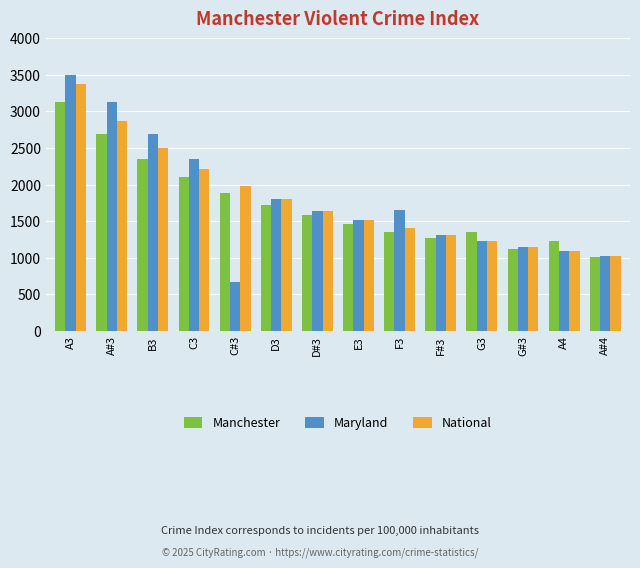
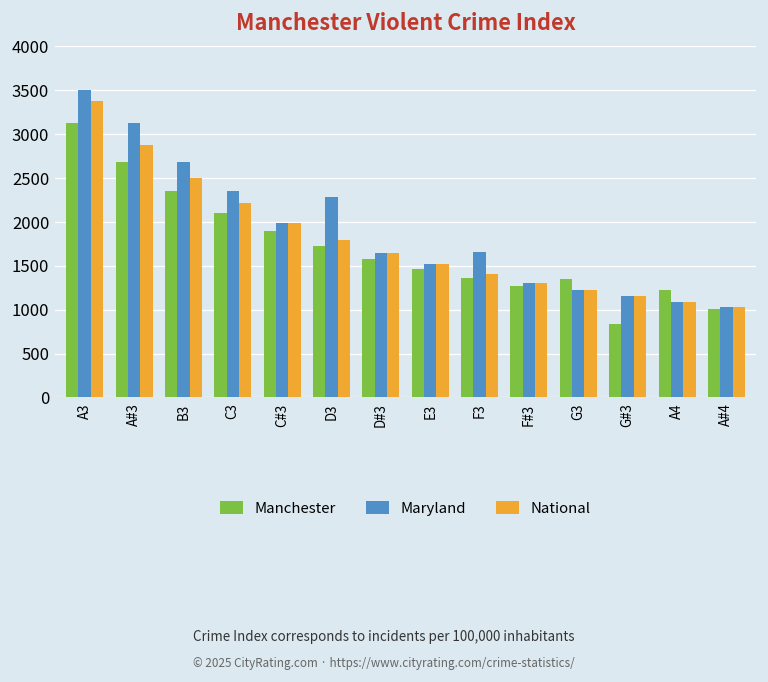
  {
    "Manchester": {
      "A3": 3100,
      "A#3": 2700,
      "B3": 2400,
      "C3": 2100,
      "C#3": 1900,
      "D3": 1700,
      "D#3": 1600,
      "E3": 1500,
      "F3": 1400,
      "F#3": 1300,
      "G3": 1300,
-     "G#3": 1100,
+     "G#3": 800,
      "A4": 1200,
      "A#4": 1000
    },
    "Maryland": {
      "A3": 3500,
      "A#3": 3100,
      "B3": 2700,
      "C3": 2400,
-     "C#3": 700,
-     "D3": 1800,
+     "C#3": 2000,
+     "D3": 2300,
      "D#3": 1600,
      "E3": 1500,
      "F3": 1700,
      "F#3": 1300,
      "G3": 1200,
      "G#3": 1200,
      "A4": 1100,
      "A#4": 1000
    },
    "National": {
      "A3": 3400,
      "A#3": 2900,
      "B3": 2500,
      "C3": 2200,
      "C#3": 2000,
      "D3": 1800,
      "D#3": 1600,
      "E3": 1500,
      "F3": 1400,
      "F#3": 1300,
      "G3": 1200,
      "G#3": 1200,
      "A4": 1100,
      "A#4": 1000
    }
  }
